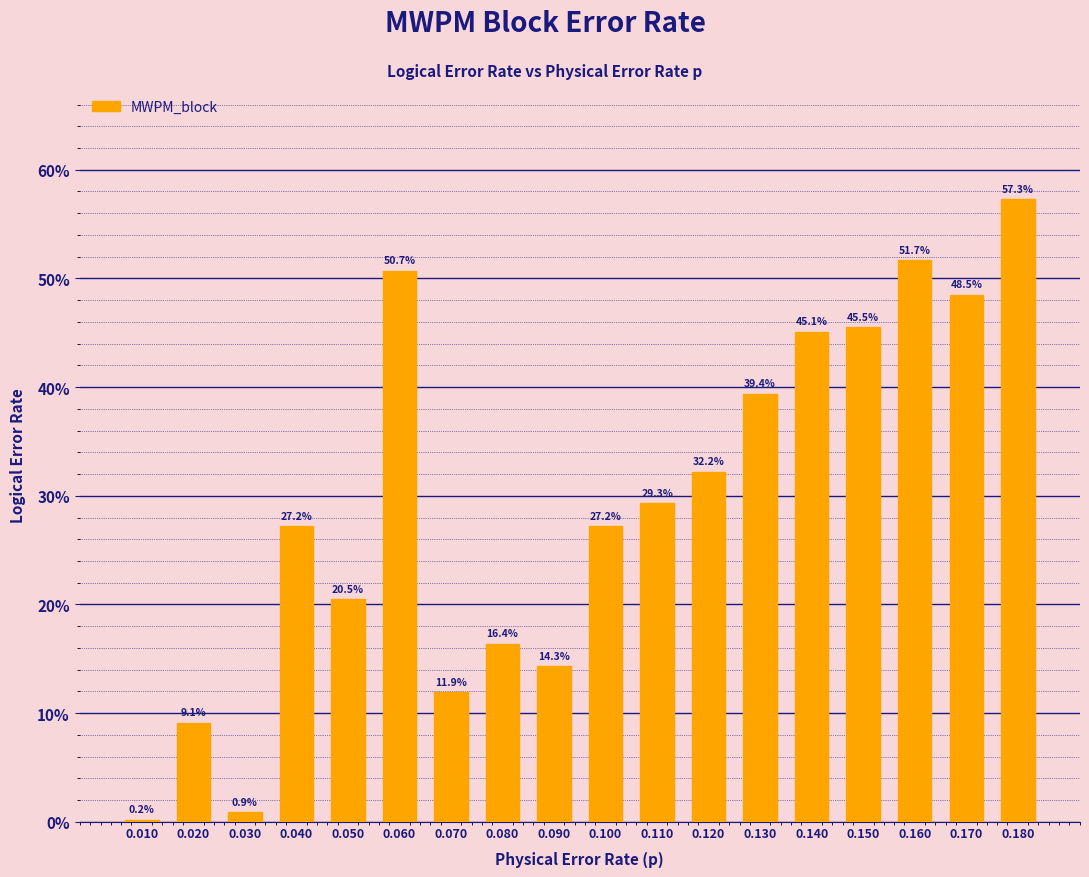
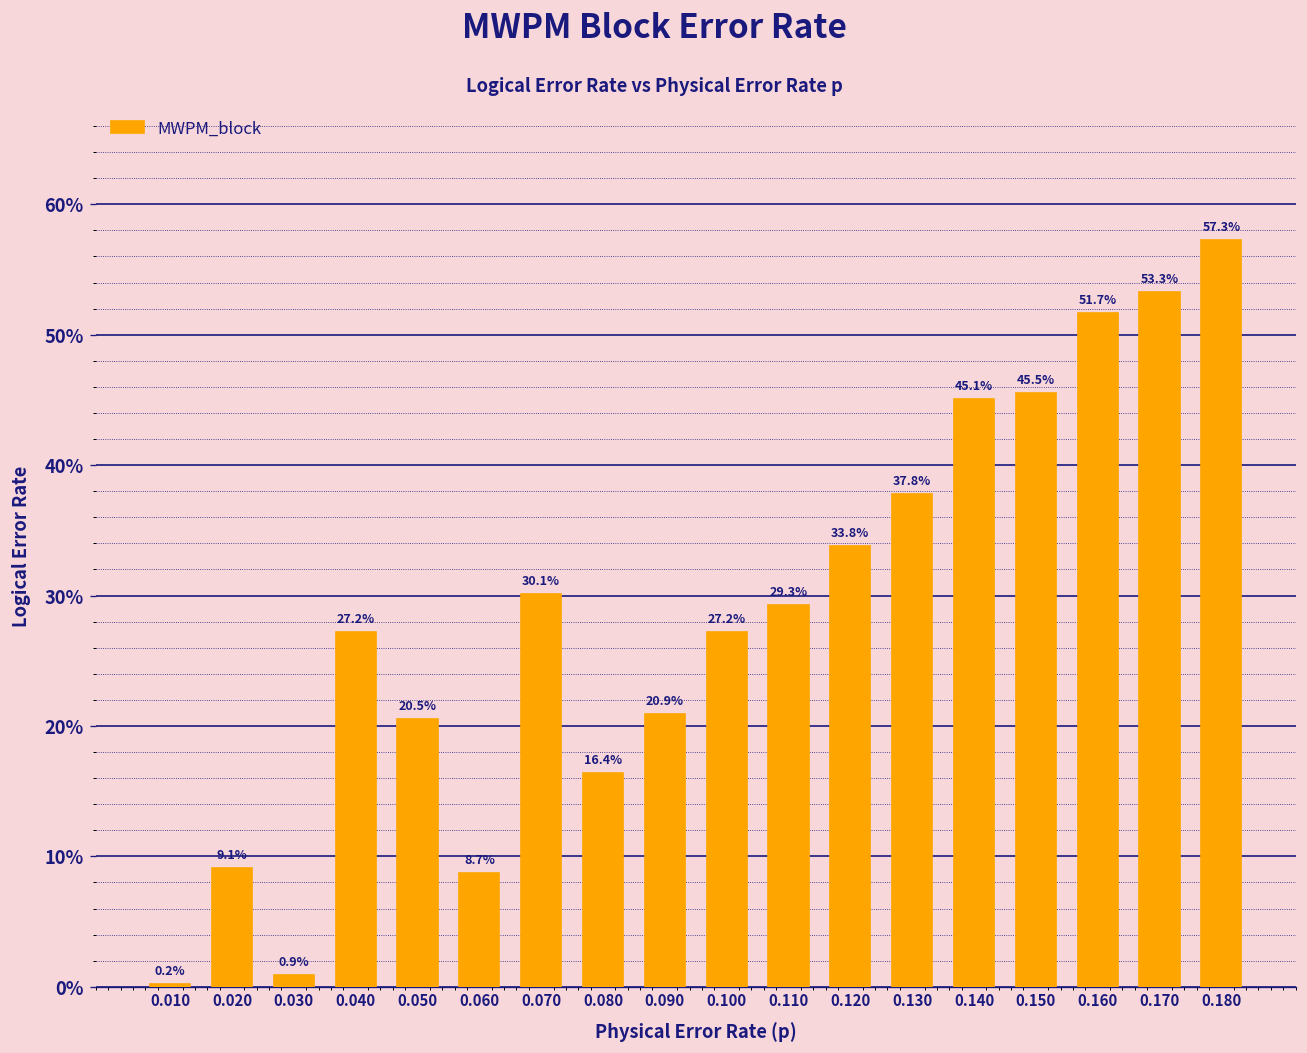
  {
    "0.010": "0.2%",
    "0.020": "9.1%",
    "0.030": "0.9%",
    "0.040": "27.2%",
    "0.050": "20.5%",
-   "0.060": "50.7%",
-   "0.070": "11.9%",
+   "0.060": "8.7%",
+   "0.070": "30.1%",
    "0.080": "16.4%",
-   "0.090": "14.3%",
+   "0.090": "20.9%",
    "0.100": "27.2%",
    "0.110": "29.3%",
-   "0.120": "32.2%",
-   "0.130": "39.4%",
+   "0.120": "33.8%",
+   "0.130": "37.8%",
    "0.140": "45.1%",
    "0.150": "45.5%",
    "0.160": "51.7%",
-   "0.170": "48.5%",
+   "0.170": "53.3%",
    "0.180": "57.3%"
  }
